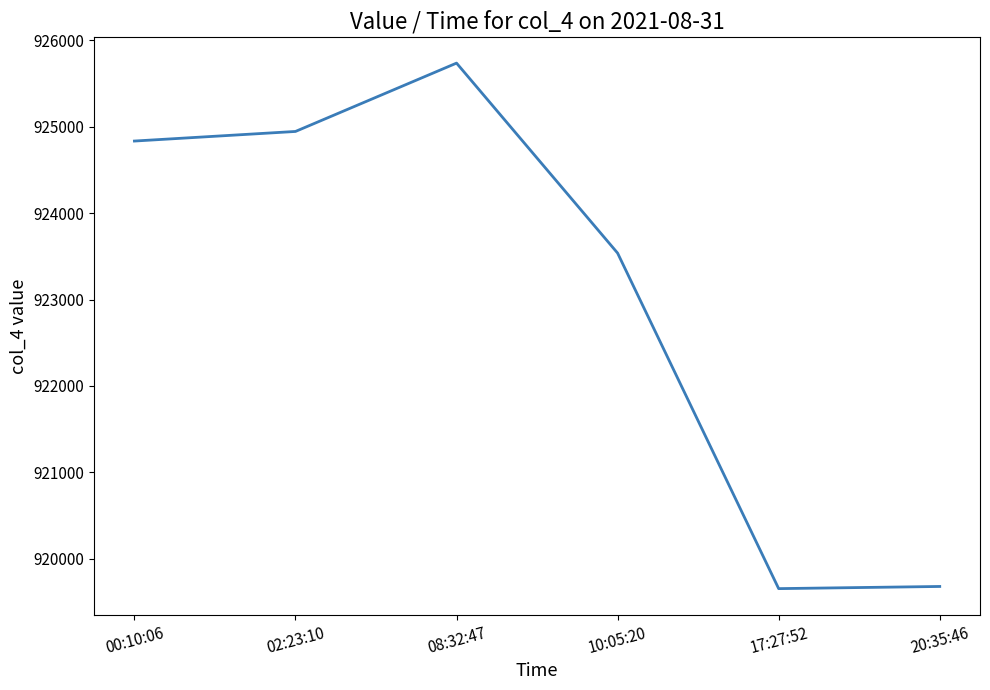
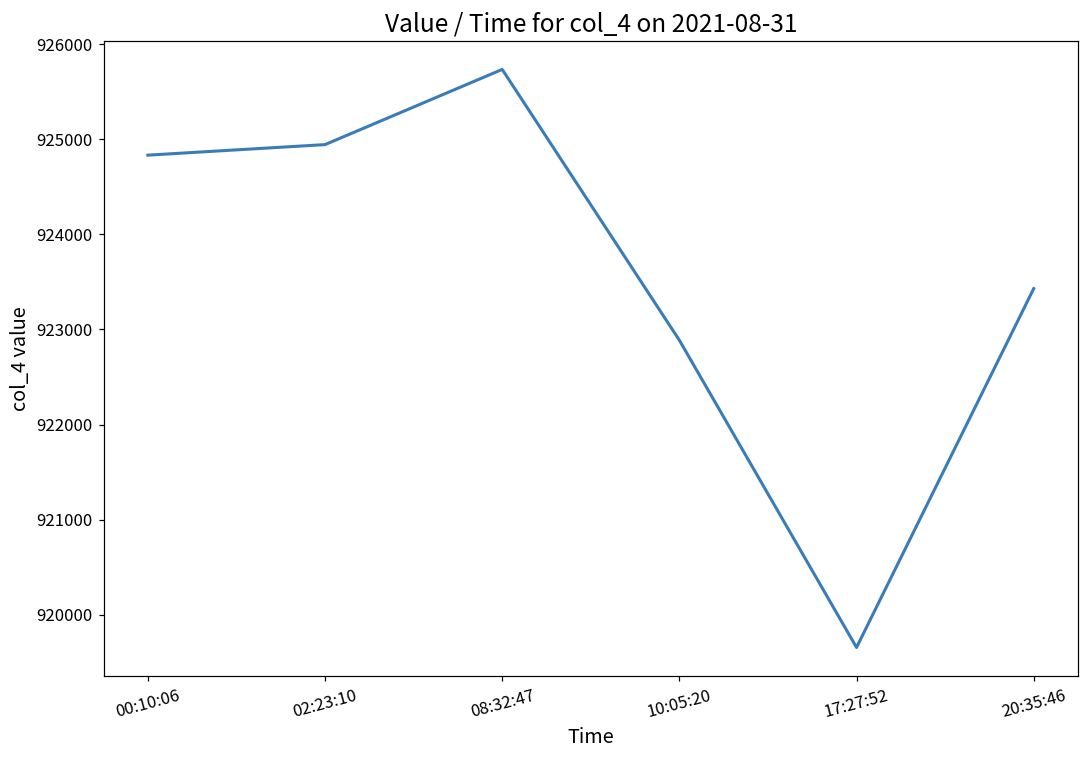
  {
    "00:10:06": 924800,
    "02:23:10": 924900,
    "08:32:47": 925700,
-   "10:05:20": 923500,
+   "10:05:20": 922900,
    "17:27:52": 919700,
-   "20:35:46": 919700
+   "20:35:46": 923400
  }
